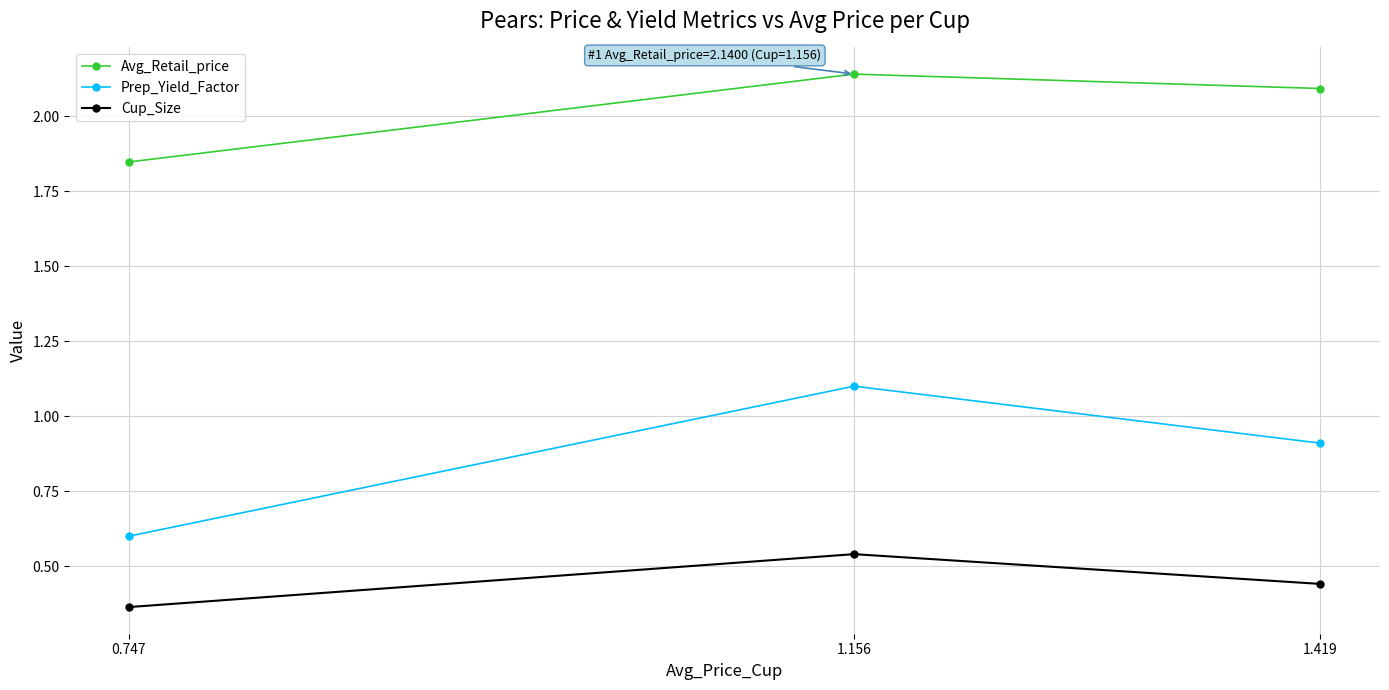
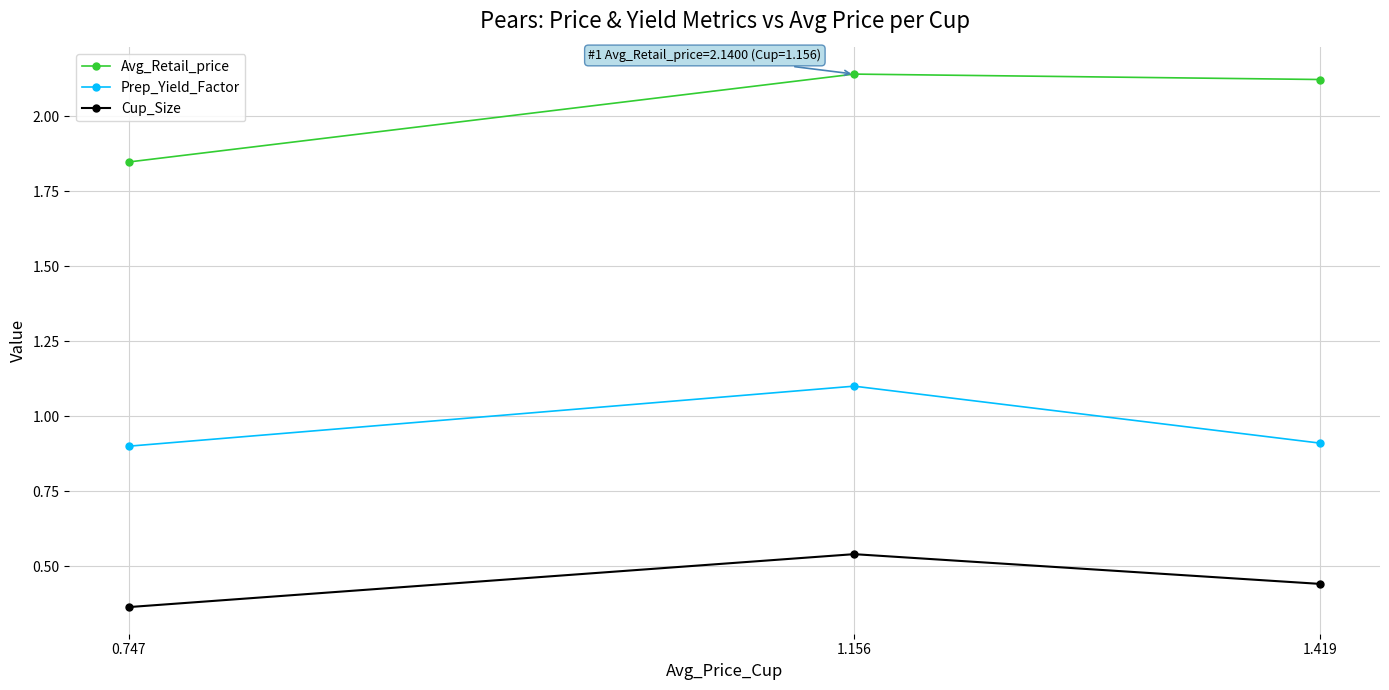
  {
    "Avg_Retail_price": {
      "0.747": 1.85,
-     "1.419": 2.09
+     "1.419": 2.12
    },
    "Prep_Yield_Factor": {
-     "0.747": 0.6,
+     "0.747": 0.9,
      "1.156": 1.1,
      "1.419": 0.91
    },
    "Cup_Size": {
      "0.747": 0.36,
      "1.156": 0.54,
      "1.419": 0.44
    }
  }
